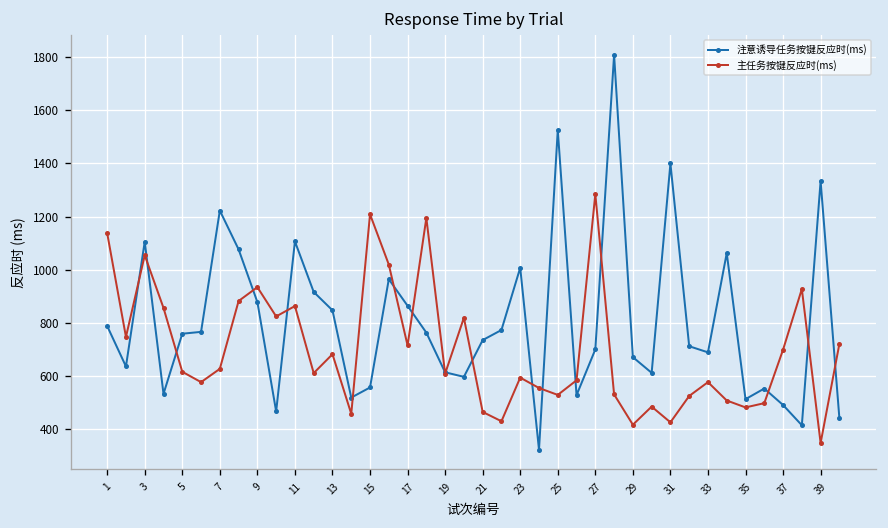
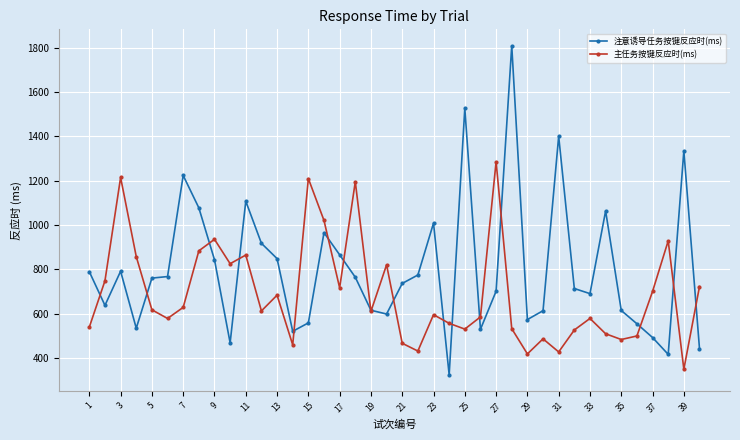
  {
    "注意诱导任务按键反应时(ms)": {
      "1": 790,
-     "3": 1110,
+     "3": 790,
      "5": 760,
      "7": 1220,
-     "9": 880,
+     "9": 840,
      "11": 1110,
      "13": 850,
      "15": 560,
      "17": 870,
      "21": 740,
      "23": 1010,
      "25": 1530,
      "27": 700,
-     "29": 670,
+     "29": 570,
      "31": 1400,
      "33": 690,
-     "35": 510,
+     "35": 610,
      "37": 490,
      "39": 1330
    },
    "主任务按键反应时(ms)": {
-     "1": 1140,
-     "3": 1060,
+     "1": 540,
+     "3": 1210,
      "5": 620,
      "7": 630,
      "9": 940,
      "11": 860,
      "13": 680,
      "15": 1210,
      "17": 720,
      "21": 470,
      "23": 600,
      "25": 530,
      "27": 1290,
      "29": 420,
      "31": 430,
      "33": 580,
      "35": 480,
      "37": 700,
      "39": 350
    }
  }
